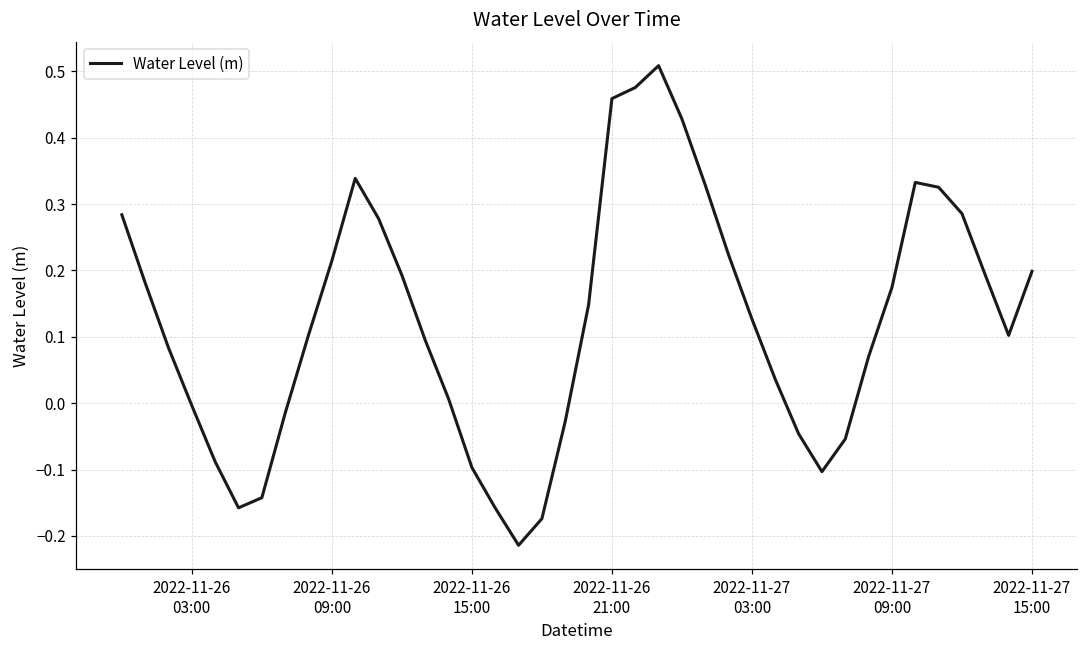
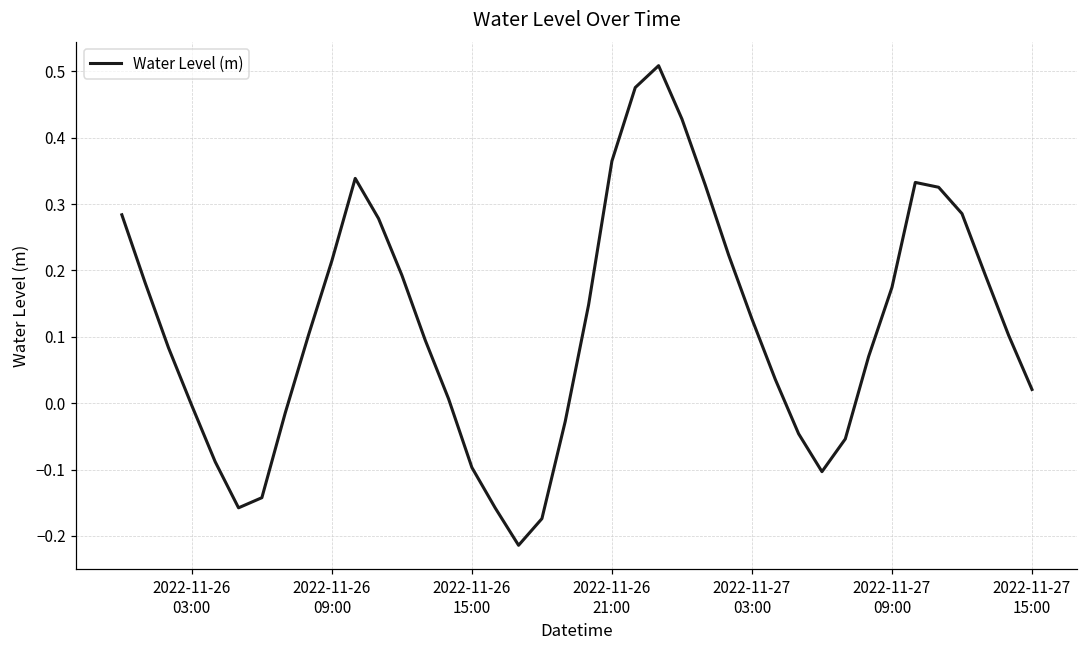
  {
    "2022-11-26 03:00": 0.00,
    "2022-11-26 09:00": 0.21,
    "2022-11-26 15:00": -0.10,
-   "2022-11-26 21:00": 0.46,
+   "2022-11-26 21:00": 0.36,
    "2022-11-27 03:00": 0.13,
    "2022-11-27 09:00": 0.17,
-   "2022-11-27 15:00": 0.20
+   "2022-11-27 15:00": 0.02
  }
